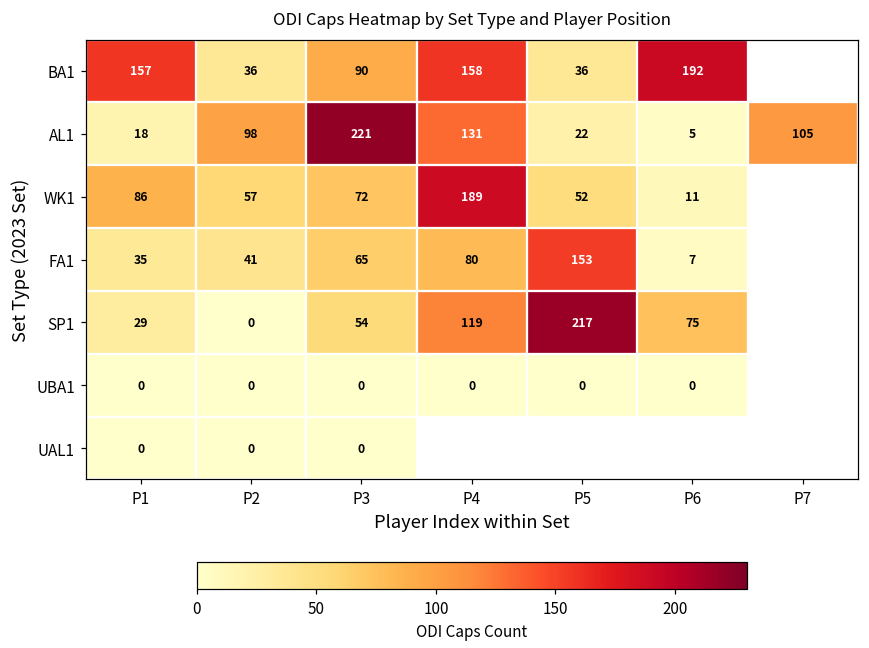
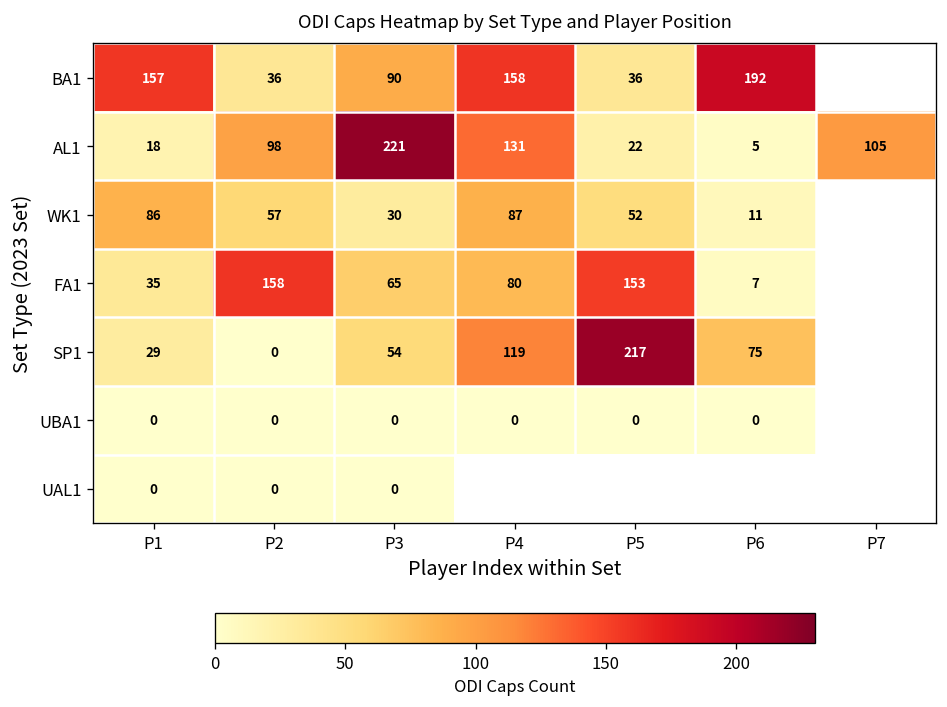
  {
    "BA1": {
      "P1": 157,
      "P2": 36,
      "P3": 90,
      "P4": 158,
      "P5": 36,
      "P6": 192
    },
    "AL1": {
      "P1": 18,
      "P2": 98,
      "P3": 221,
      "P4": 131,
      "P5": 22,
      "P6": 5,
      "P7": 105
    },
    "WK1": {
      "P1": 86,
      "P2": 57,
-     "P3": 72,
-     "P4": 189,
+     "P3": 30,
+     "P4": 87,
      "P5": 52,
      "P6": 11
    },
    "FA1": {
      "P1": 35,
-     "P2": 41,
+     "P2": 158,
      "P3": 65,
      "P4": 80,
      "P5": 153,
      "P6": 7
    },
    "SP1": {
      "P1": 29,
      "P2": 0,
      "P3": 54,
      "P4": 119,
      "P5": 217,
      "P6": 75
    },
    "UBA1": {
      "P1": 0,
      "P2": 0,
      "P3": 0,
      "P4": 0,
      "P5": 0,
      "P6": 0
    },
    "UAL1": {
      "P1": 0,
      "P2": 0,
      "P3": 0
    }
  }
